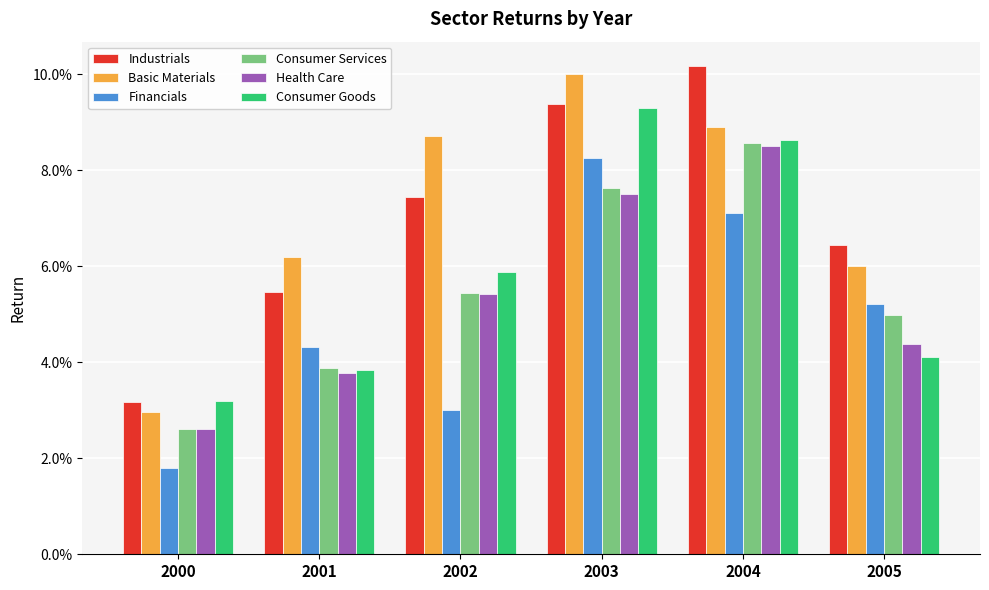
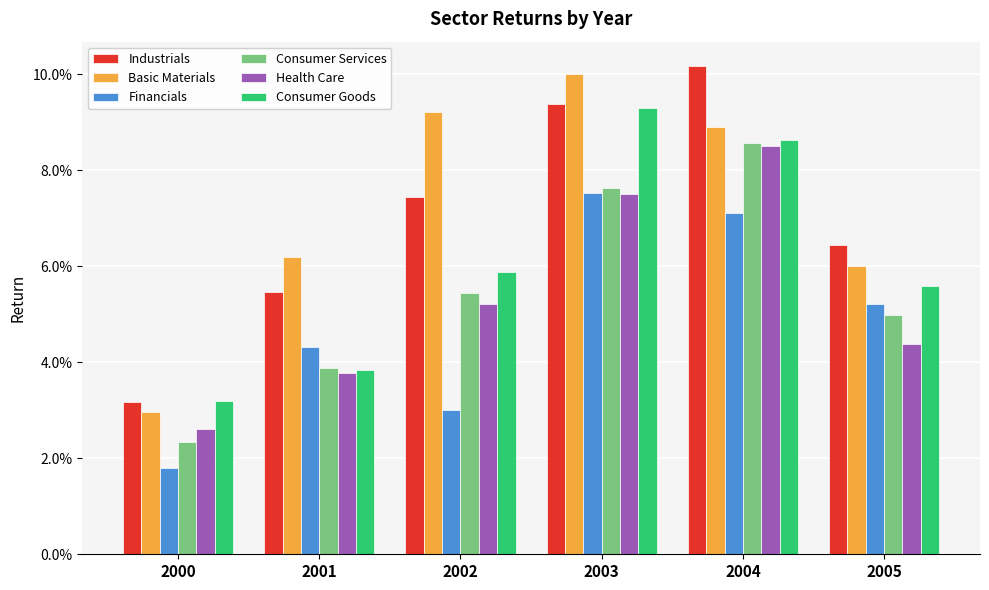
  {
    "Industrials": {
      "2000": "3.2%",
      "2001": "5.5%",
      "2002": "7.4%",
      "2003": "9.4%",
      "2004": "10.2%",
      "2005": "6.4%"
    },
    "Basic Materials": {
      "2000": "3.0%",
      "2001": "6.2%",
-     "2002": "8.7%",
+     "2002": "9.2%",
      "2003": "10.0%",
      "2004": "8.9%",
      "2005": "6.0%"
    },
    "Financials": {
      "2000": "1.8%",
      "2001": "4.3%",
      "2002": "3.0%",
-     "2003": "8.3%",
+     "2003": "7.5%",
      "2004": "7.1%",
      "2005": "5.2%"
    },
    "Consumer Services": {
-     "2000": "2.6%",
+     "2000": "2.3%",
      "2001": "3.9%",
      "2002": "5.4%",
      "2003": "7.6%",
      "2004": "8.6%",
      "2005": "5.0%"
    },
    "Health Care": {
      "2000": "2.6%",
      "2001": "3.8%",
-     "2002": "5.4%",
+     "2002": "5.2%",
      "2003": "7.5%",
      "2004": "8.5%",
      "2005": "4.4%"
    },
    "Consumer Goods": {
      "2000": "3.2%",
      "2001": "3.8%",
      "2002": "5.9%",
      "2003": "9.3%",
      "2004": "8.6%",
-     "2005": "4.1%"
+     "2005": "5.6%"
    }
  }
